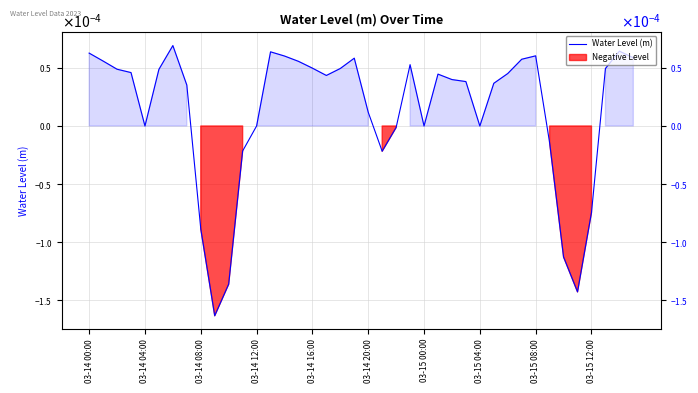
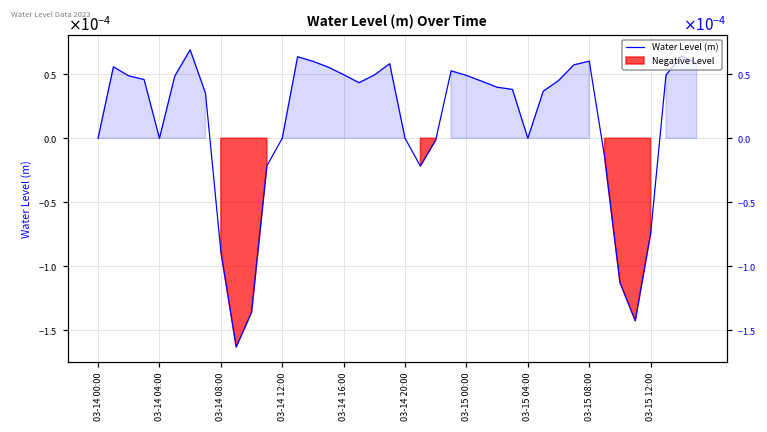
  {
-   "03-14 00:00": 0.0001,
+   "03-14 00:00": 0.0000,
    "03-14 04:00": 0.00000,
    "03-14 08:00": -0.00009,
    "03-14 12:00": 0.00000,
    "03-14 16:00": 0.00005,
-   "03-14 20:00": 0.00001,
-   "03-15 00:00": 0.00000,
+   "03-14 20:00": 0.00000,
+   "03-15 00:00": 0.00005,
    "03-15 04:00": 0.00000,
    "03-15 08:00": 0.00006,
    "03-15 12:00": -0.000075
  }
